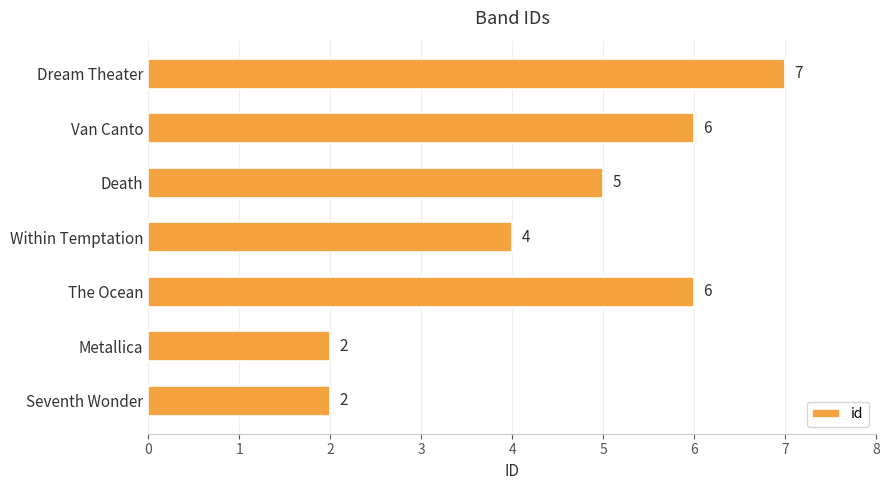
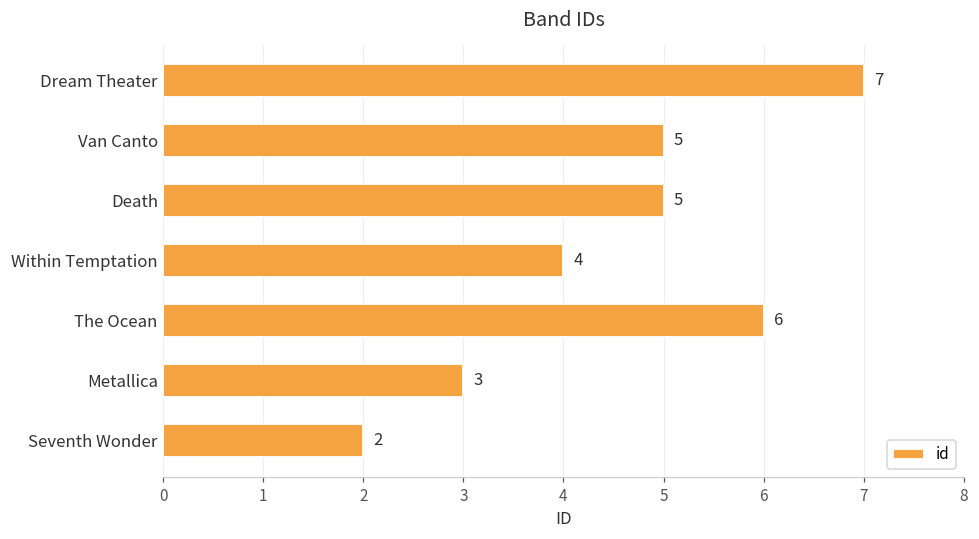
  {
    "Dream Theater": 7,
-   "Van Canto": 6,
+   "Van Canto": 5,
    "Death": 5,
    "Within Temptation": 4,
    "The Ocean": 6,
-   "Metallica": 2,
+   "Metallica": 3,
    "Seventh Wonder": 2
  }
